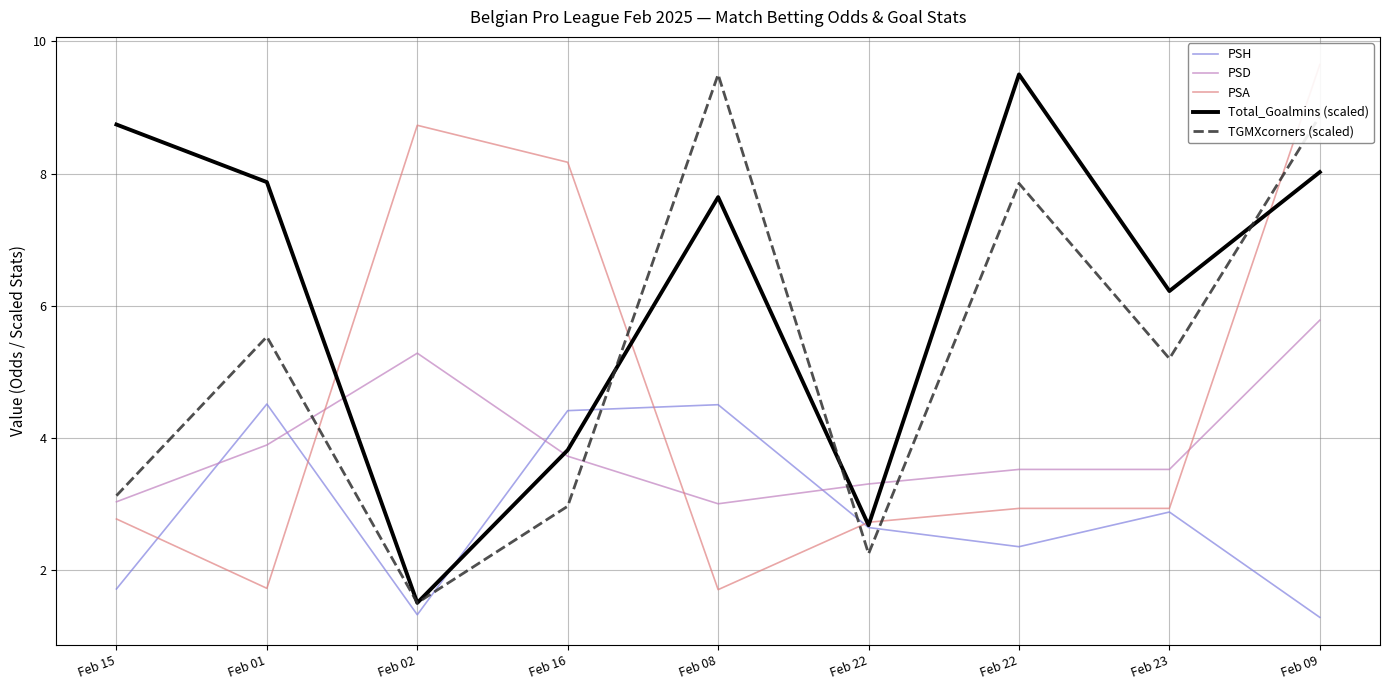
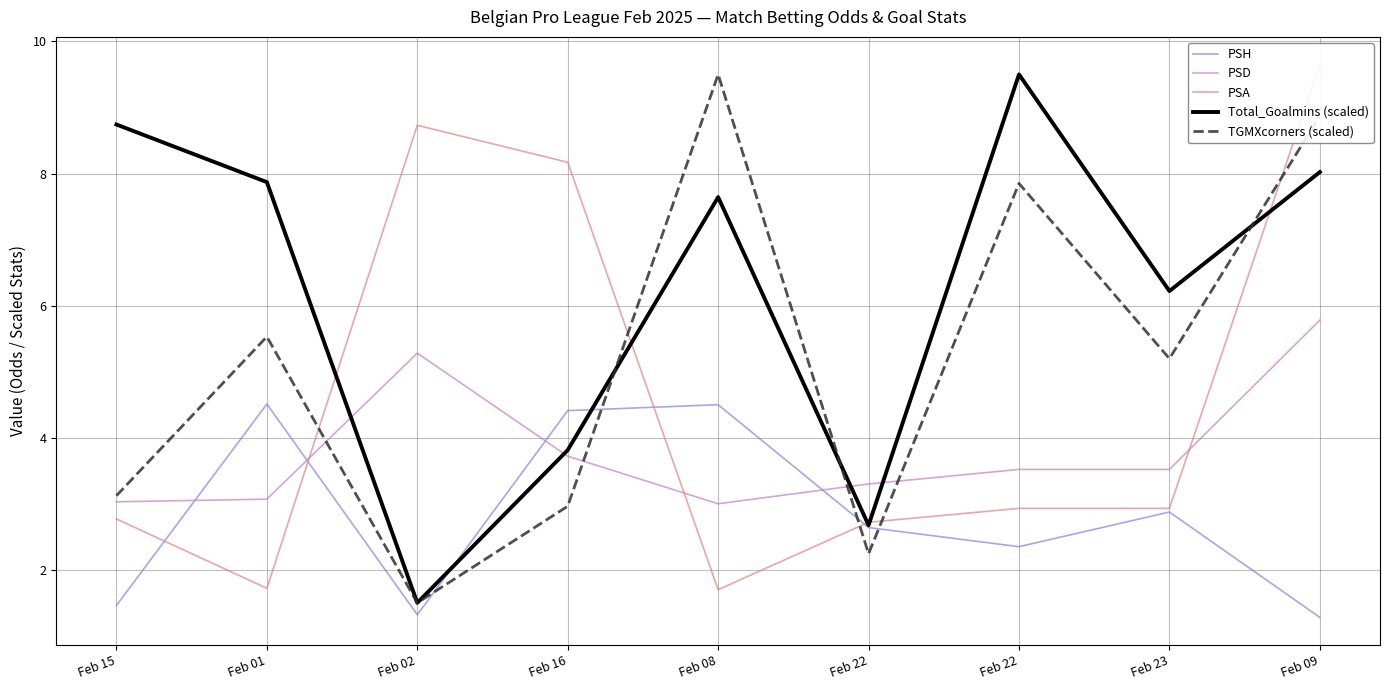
  {
    "PSH": {
-     "Feb 15": 1.7,
+     "Feb 15": 1.5,
      "Feb 01": 4.5,
      "Feb 02": 1.3,
      "Feb 16": 4.4,
      "Feb 08": 4.5,
      "Feb 23": 2.9,
      "Feb 09": 1.3
    },
    "PSD": {
      "Feb 15": 3.0,
-     "Feb 01": 3.9,
+     "Feb 01": 3.1,
      "Feb 02": 5.3,
      "Feb 16": 3.7,
      "Feb 08": 3.0,
      "Feb 23": 3.5,
      "Feb 09": 5.8
    },
    "PSA": {
      "Feb 15": 2.8,
      "Feb 01": 1.7,
      "Feb 02": 8.7,
      "Feb 16": 8.2,
      "Feb 08": 1.7,
      "Feb 23": 2.9
    },
    "Total_Goalmins (scaled)": {
      "Feb 15": 8.7,
      "Feb 01": 7.9,
      "Feb 16": 3.8,
      "Feb 08": 7.6,
      "Feb 23": 6.2,
      "Feb 09": 8.0
    },
    "TGMXcorners (scaled)": {
      "Feb 15": 3.1,
      "Feb 01": 5.5,
      "Feb 16": 3.0,
      "Feb 08": 9.5,
      "Feb 23": 5.2
    }
  }
